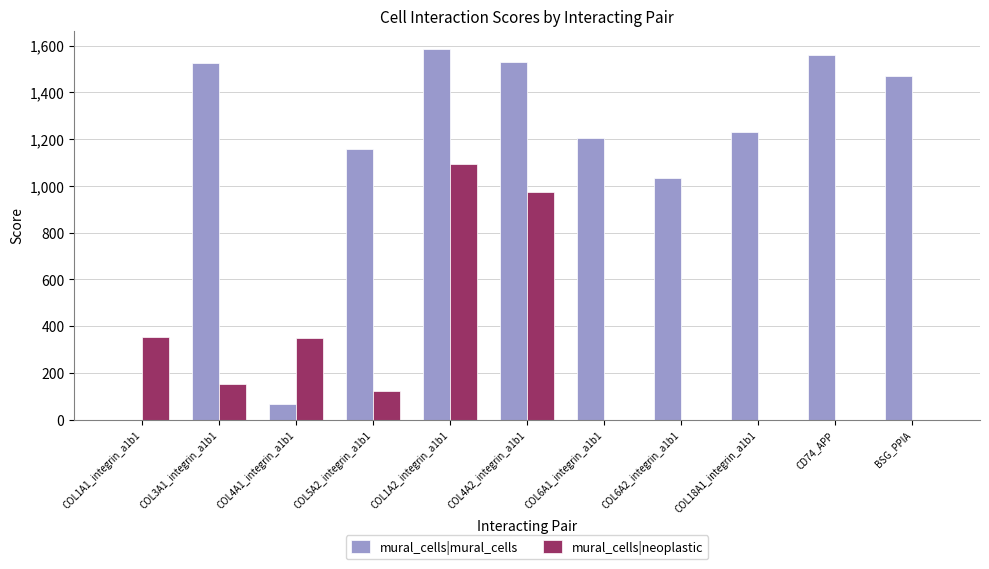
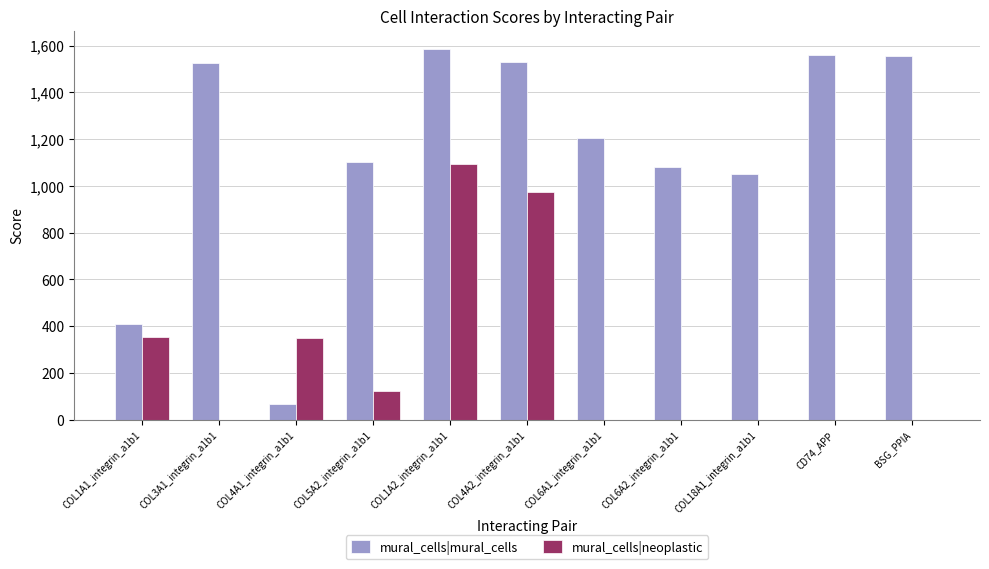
  {
    "mural_cells|mural_cells": {
-     "COL1A1_integrin_a1b1": "0",
+     "COL1A1_integrin_a1b1": "410",
      "COL3A1_integrin_a1b1": "1,530",
      "COL4A1_integrin_a1b1": "70",
-     "COL5A2_integrin_a1b1": "1,160",
+     "COL5A2_integrin_a1b1": "1,100",
      "COL1A2_integrin_a1b1": "1,580",
      "COL4A2_integrin_a1b1": "1,530",
      "COL6A1_integrin_a1b1": "1,200",
-     "COL6A2_integrin_a1b1": "1,030",
-     "COL18A1_integrin_a1b1": "1,230",
+     "COL6A2_integrin_a1b1": "1,080",
+     "COL18A1_integrin_a1b1": "1,050",
      "CD74_APP": "1,560",
-     "BSG_PPIA": "1,470"
+     "BSG_PPIA": "1,550"
    },
    "mural_cells|neoplastic": {
      "COL1A1_integrin_a1b1": "350",
-     "COL3A1_integrin_a1b1": "150",
+     "COL3A1_integrin_a1b1": "0",
      "COL4A1_integrin_a1b1": "350",
      "COL5A2_integrin_a1b1": "120",
      "COL1A2_integrin_a1b1": "1,100",
      "COL4A2_integrin_a1b1": "970",
      "COL6A2_integrin_a1b1": "0",
      "COL18A1_integrin_a1b1": "0",
      "CD74_APP": "0",
      "BSG_PPIA": "0"
    }
  }
